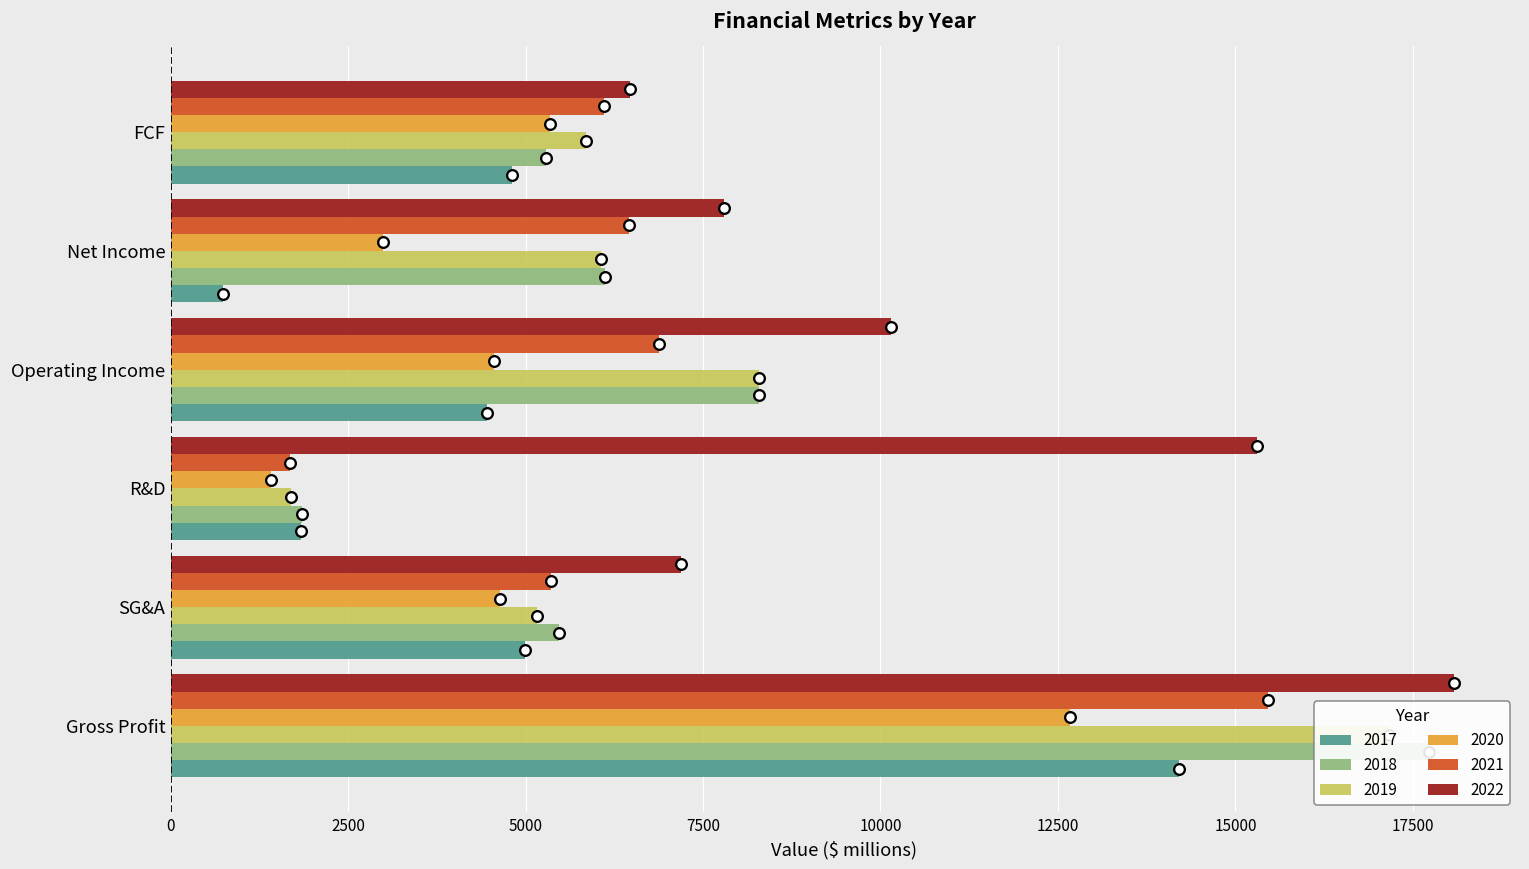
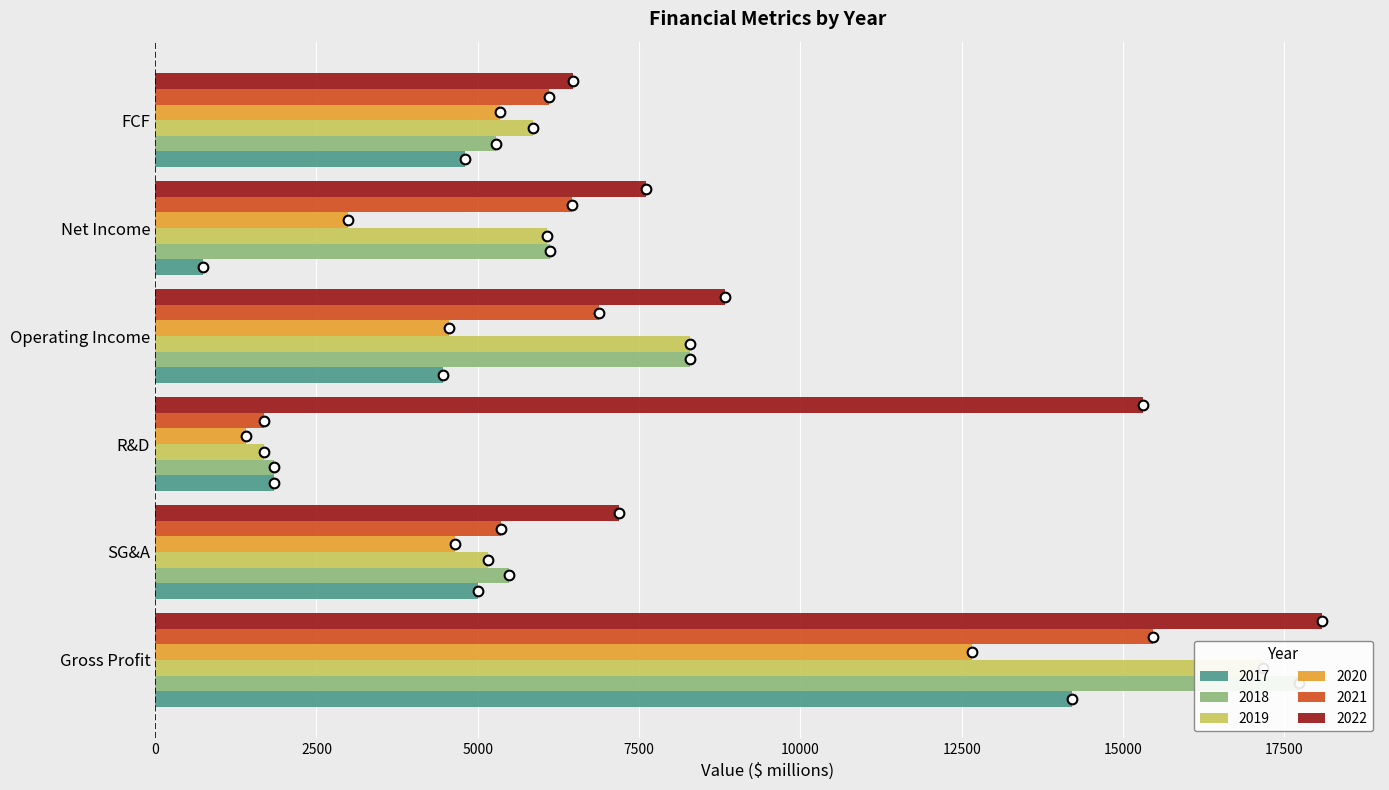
  {
    "2022": {
      "FCF": 6500,
-     "Net Income": 7800,
-     "Operating Income": 10100,
+     "Net Income": 7600,
+     "Operating Income": 8800,
      "R&D": 15300,
      "SG&A": 7200,
      "Gross Profit": 18100
    }
  }
